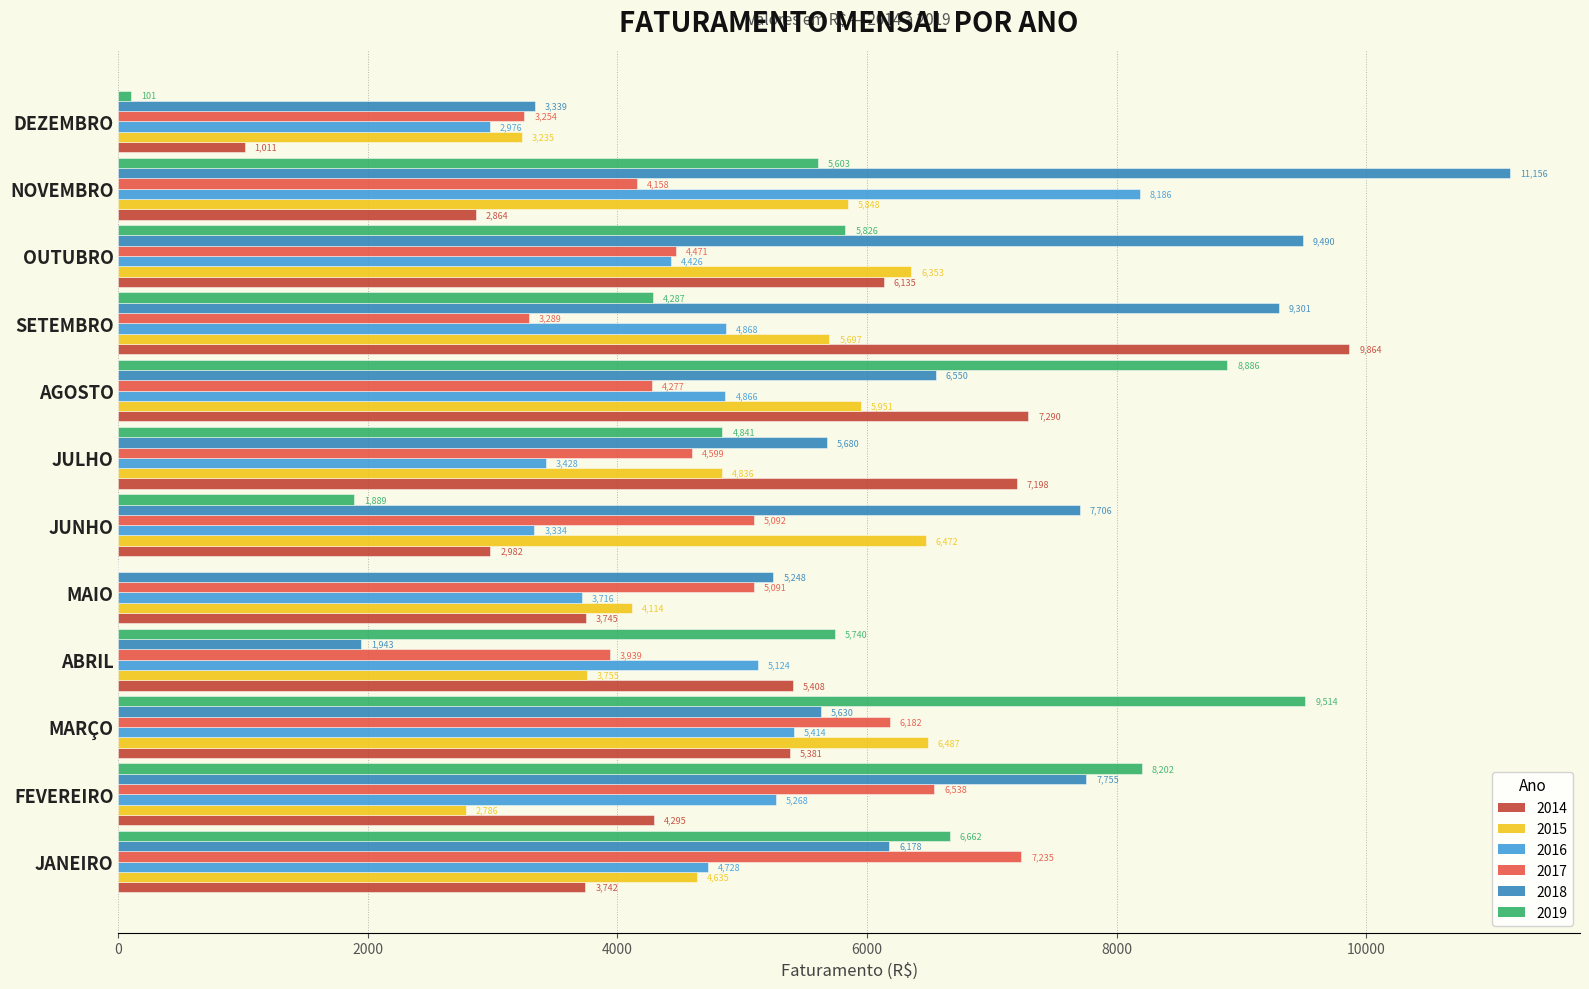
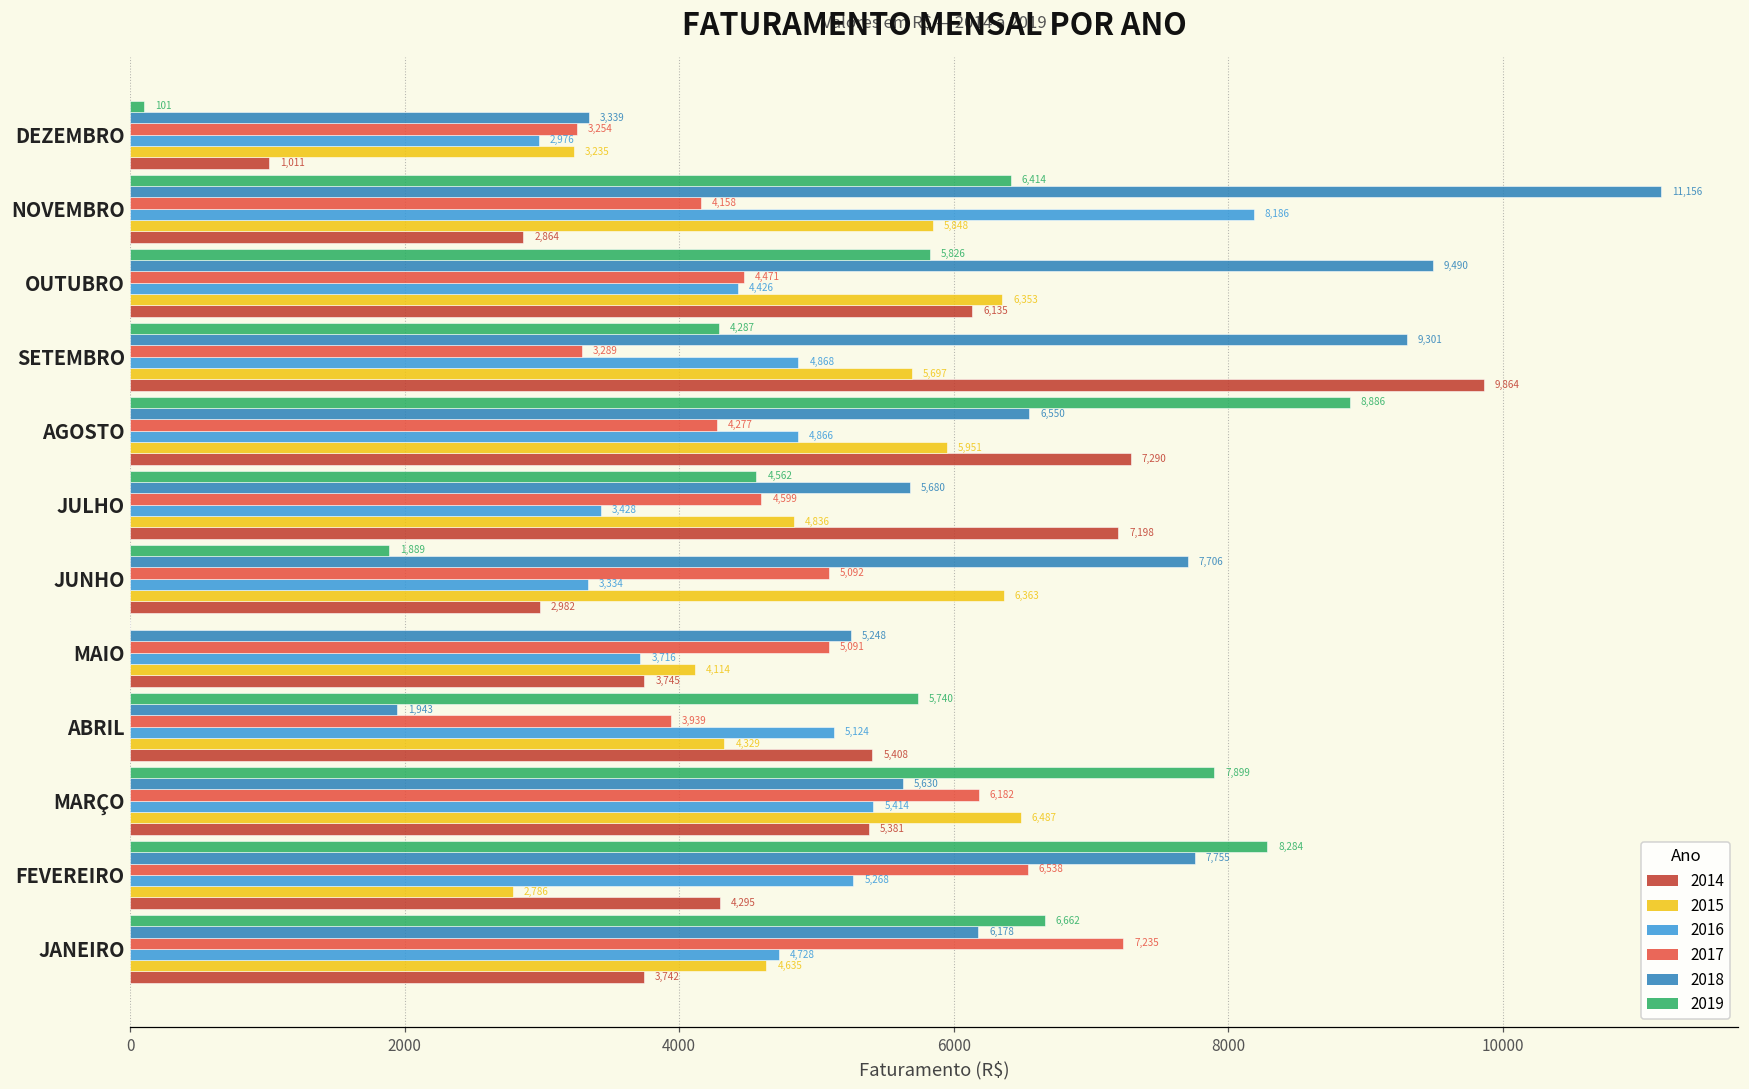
  {
    "2015": {
      "DEZEMBRO": "3,235",
      "NOVEMBRO": "5,848",
      "OUTUBRO": "6,353",
      "SETEMBRO": "5,697",
      "AGOSTO": "5,951",
      "JULHO": "4,836",
-     "JUNHO": "6,472",
+     "JUNHO": "6,363",
      "MAIO": "4,114",
-     "ABRIL": "3,755",
+     "ABRIL": "4,329",
      "MARÇO": "6,487",
      "FEVEREIRO": "2,786",
      "JANEIRO": "4,635"
    },
    "2019": {
      "DEZEMBRO": "101",
-     "NOVEMBRO": "5,603",
+     "NOVEMBRO": "6,414",
      "OUTUBRO": "5,826",
      "SETEMBRO": "4,287",
      "AGOSTO": "8,886",
-     "JULHO": "4,841",
+     "JULHO": "4,562",
      "JUNHO": "1,889",
      "ABRIL": "5,740",
-     "MARÇO": "9,514",
-     "FEVEREIRO": "8,202",
+     "MARÇO": "7,899",
+     "FEVEREIRO": "8,284",
      "JANEIRO": "6,662"
    }
  }
